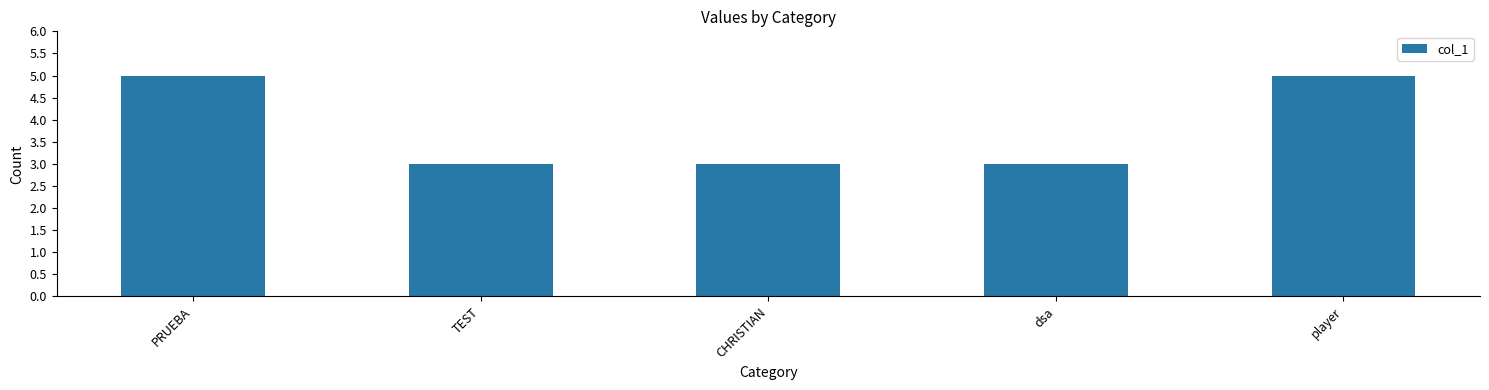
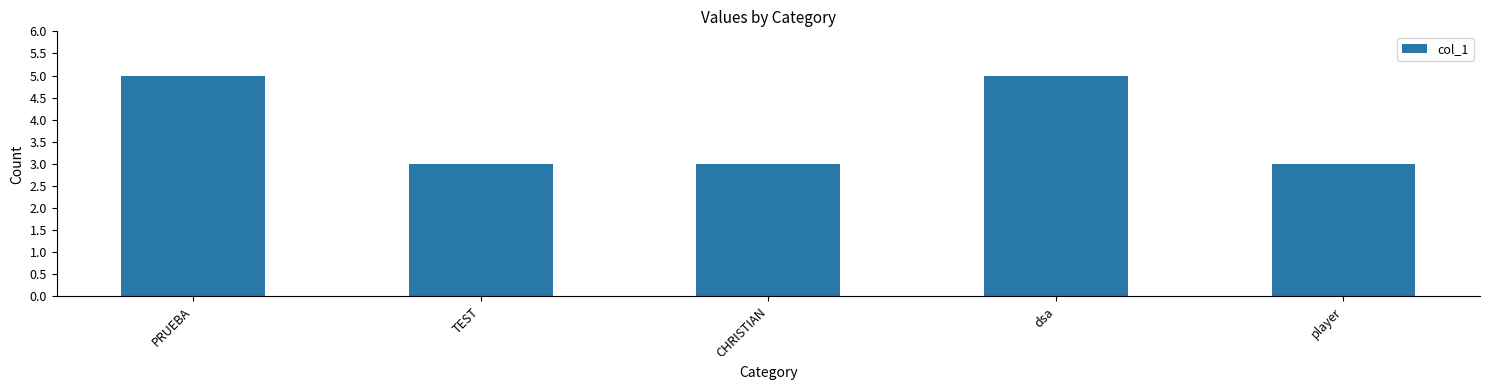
  {
    "PRUEBA": 5,
    "TEST": 3,
    "CHRISTIAN": 3,
-   "dsa": 3,
-   "player": 5
+   "dsa": 5,
+   "player": 3
  }
